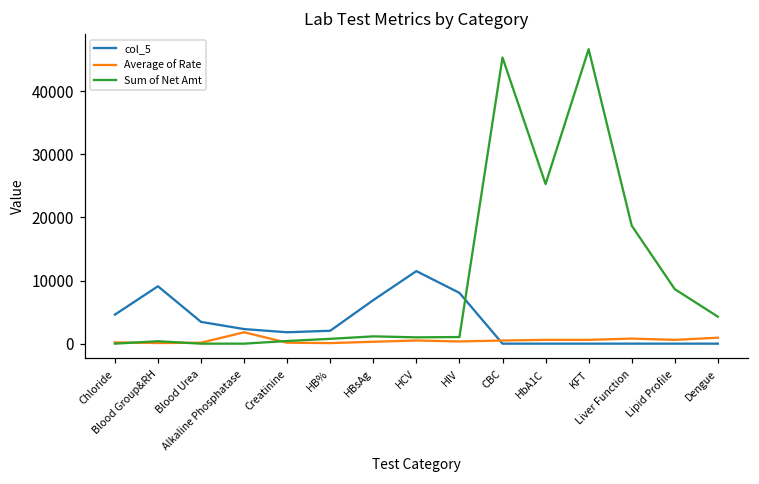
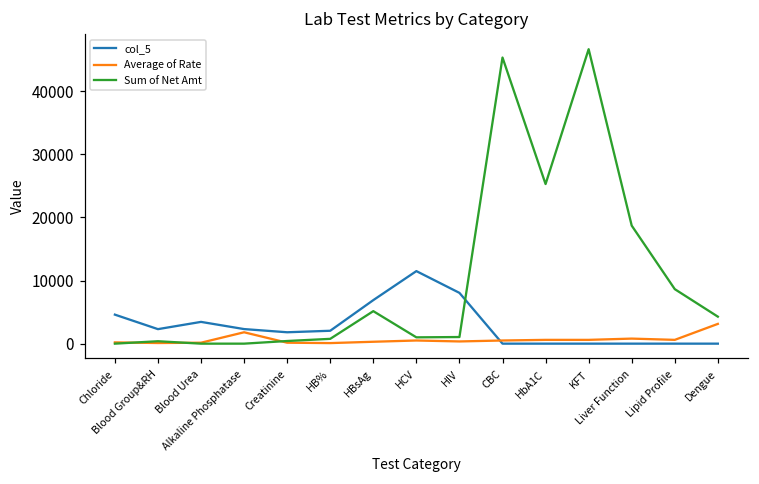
  {
    "col_5": {
      "Chloride": 5000,
-     "Blood Group&RH": 9000,
+     "Blood Group&RH": 2000,
      "Blood Urea": 3000,
      "Alkaline Phosphatase": 2000,
      "Creatinine": 2000,
      "HB%": 2000,
      "HBsAg": 7000,
      "HCV": 12000,
      "HIV": 8000,
      "CBC": 0,
      "HbA1C": 0,
      "KFT": 0,
      "Liver Function": 0,
      "Lipid Profile": 0,
      "Dengue": 0
    },
    "Average of Rate": {
      "Alkaline Phosphatase": 2000,
      "HB%": 0,
      "HBsAg": 0,
      "HCV": 1000,
      "HIV": 0,
      "CBC": 1000,
      "HbA1C": 1000,
      "KFT": 1000,
      "Liver Function": 1000,
      "Lipid Profile": 1000,
-     "Dengue": 1000
+     "Dengue": 3000
    },
    "Sum of Net Amt": {
      "Alkaline Phosphatase": 0,
      "HB%": 1000,
-     "HBsAg": 1000,
+     "HBsAg": 5000,
      "HCV": 1000,
      "HIV": 1000,
      "CBC": 45000,
      "HbA1C": 25000,
      "KFT": 47000,
      "Liver Function": 19000,
      "Lipid Profile": 9000,
      "Dengue": 4000
    }
  }
